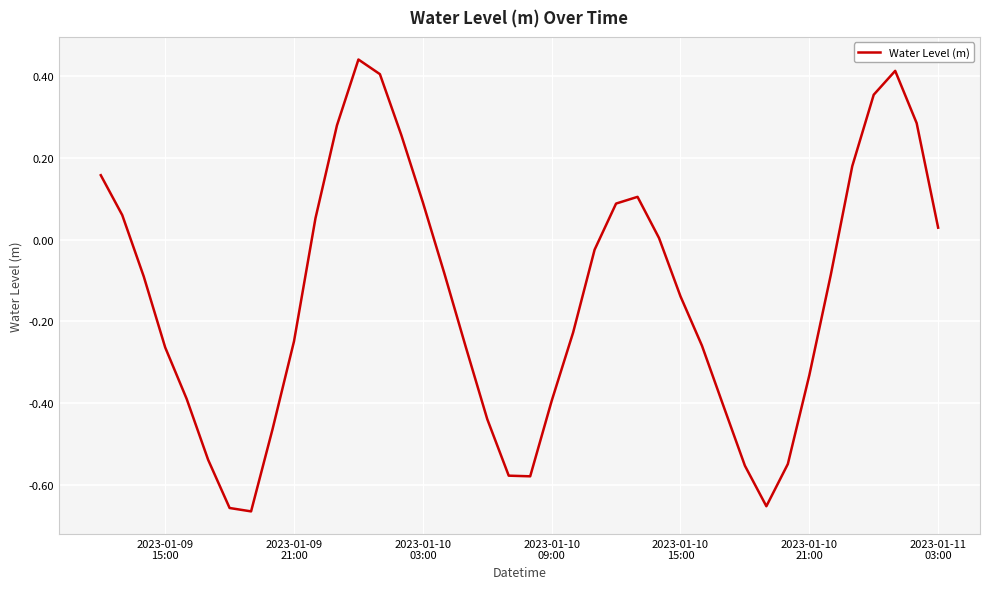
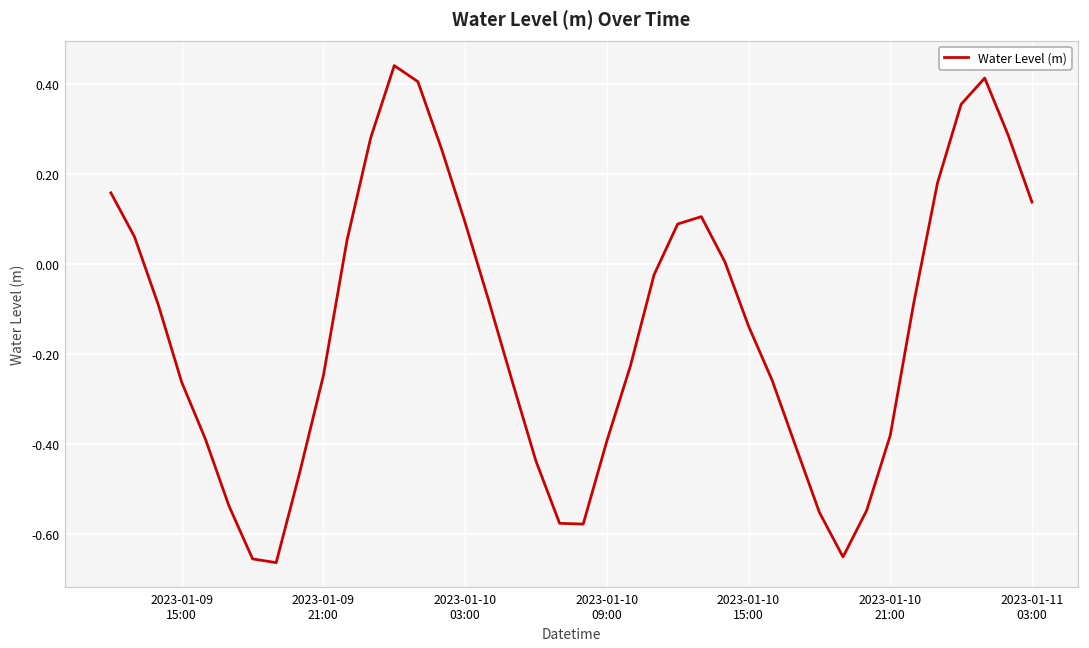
  {
    "2023-01-09 15:00": -0.26,
    "2023-01-09 21:00": -0.25,
    "2023-01-10 03:00": 0.09,
    "2023-01-10 09:00": -0.39,
    "2023-01-10 15:00": -0.14,
-   "2023-01-10 21:00": -0.33,
-   "2023-01-11 03:00": 0.03
+   "2023-01-10 21:00": -0.38,
+   "2023-01-11 03:00": 0.14
  }
